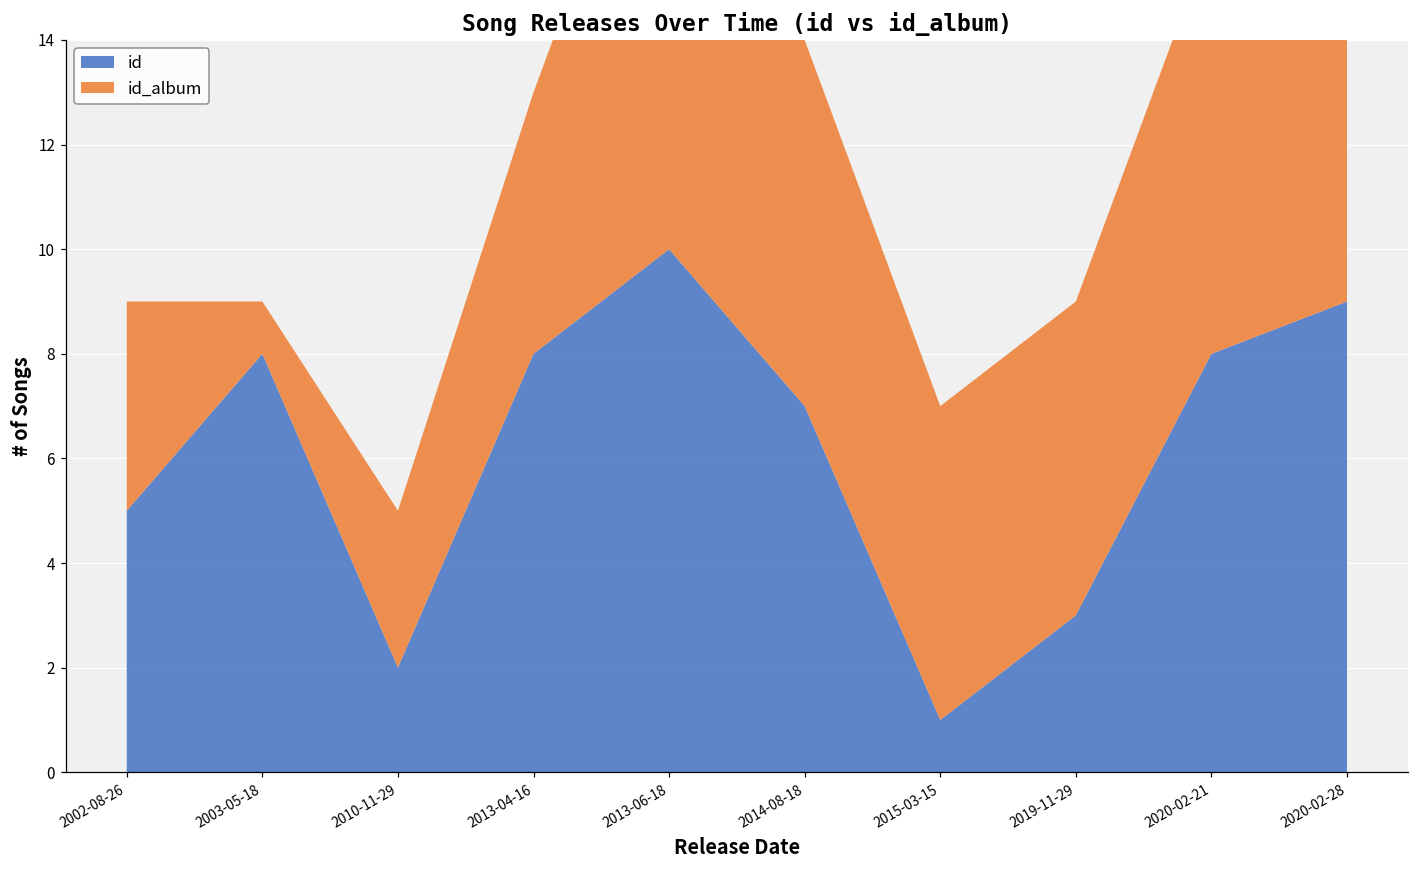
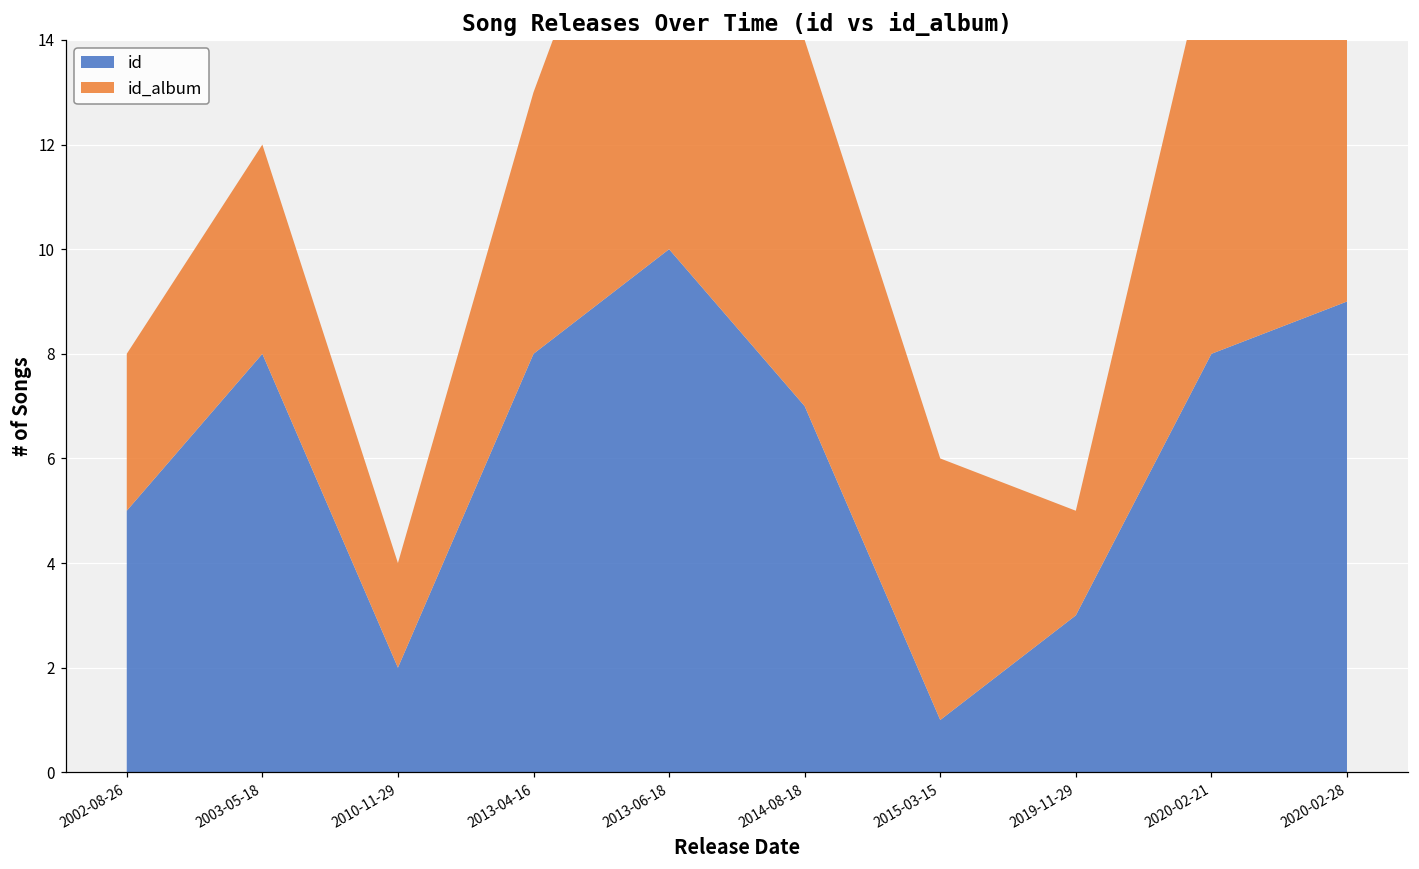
  {
    "id": {
      "2002-08-26": 5,
      "2003-05-18": 8,
      "2010-11-29": 2,
      "2013-04-16": 8,
      "2013-06-18": 10,
      "2014-08-18": 7,
      "2015-03-15": 1,
      "2019-11-29": 3,
      "2020-02-21": 8,
      "2020-02-28": 9
    },
    "id_album": {
-     "2002-08-26": 4,
-     "2003-05-18": 1,
-     "2010-11-29": 3,
+     "2002-08-26": 3,
+     "2003-05-18": 4,
+     "2010-11-29": 2,
      "2013-04-16": 5,
      "2014-08-18": 7,
-     "2015-03-15": 6,
-     "2019-11-29": 6
+     "2015-03-15": 5,
+     "2019-11-29": 2
    }
  }
